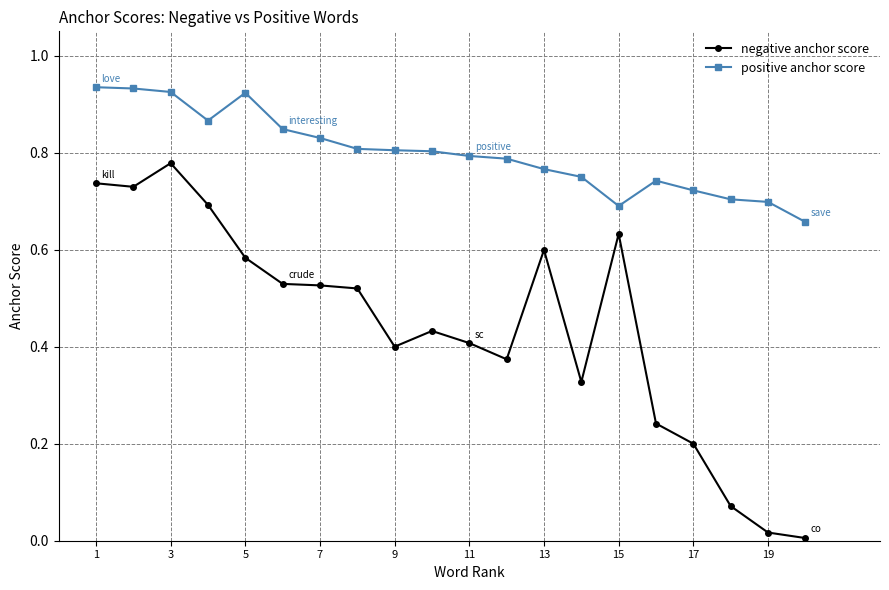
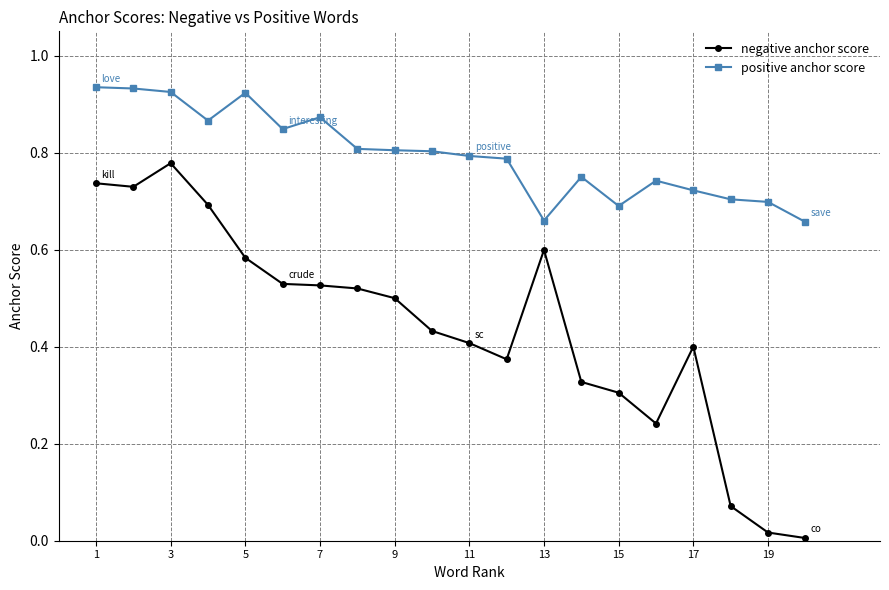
  {
    "negative anchor score": {
      "1": 0.74,
      "3": 0.78,
      "5": 0.58,
      "7": 0.53,
-     "9": 0.4,
+     "9": 0.5,
      "11": 0.41,
      "13": 0.60,
-     "15": 0.63,
-     "17": 0.2,
+     "15": 0.31,
+     "17": 0.4,
      "19": 0.02
    },
    "positive anchor score": {
      "1": 0.93,
      "3": 0.93,
      "5": 0.92,
-     "7": 0.83,
+     "7": 0.87,
      "9": 0.80,
      "11": 0.79,
-     "13": 0.77,
+     "13": 0.66,
      "15": 0.69,
      "17": 0.72,
      "19": 0.70
    }
  }
